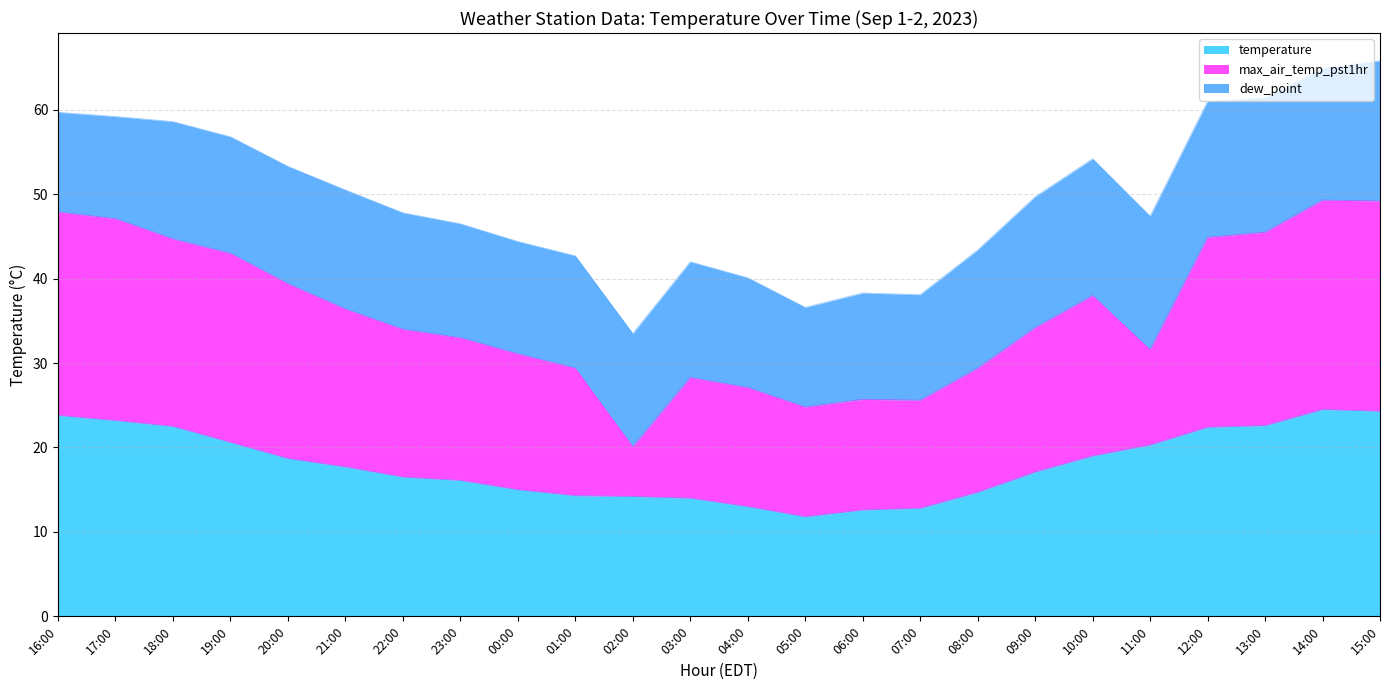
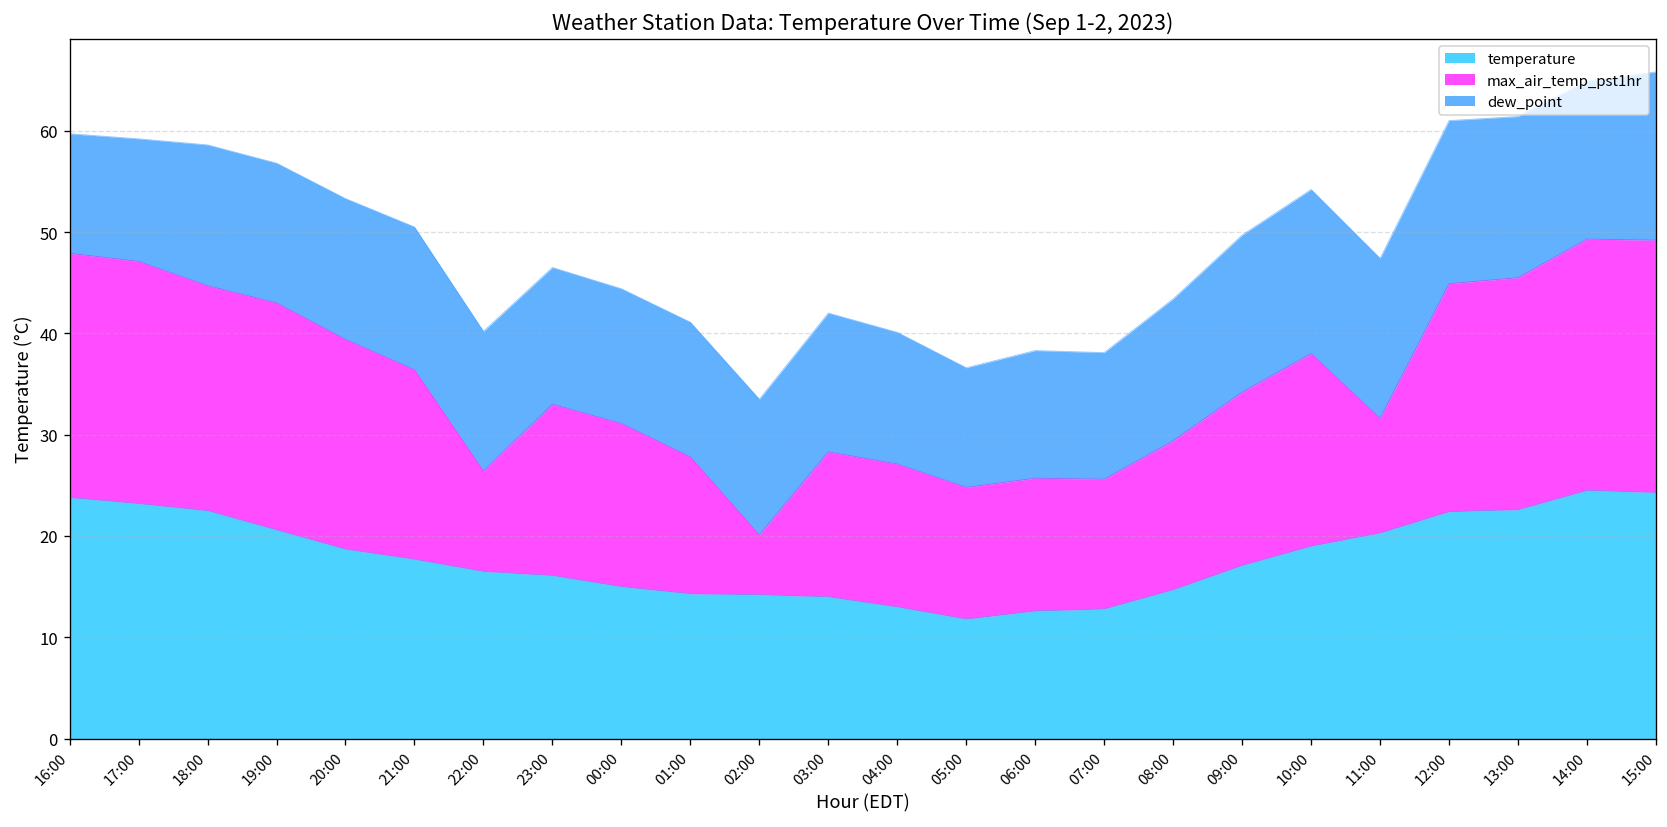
  {
    "max_air_temp_pst1hr": {
      "16:00": 24,
      "17:00": 24,
      "18:00": 22,
      "19:00": 22,
      "20:00": 21,
      "21:00": 19,
-     "22:00": 18,
+     "22:00": 10,
      "23:00": 17,
      "00:00": 16,
-     "01:00": 15,
+     "01:00": 14,
      "02:00": 6,
      "03:00": 14,
      "04:00": 14,
      "05:00": 13,
      "06:00": 13,
      "07:00": 13,
      "08:00": 15,
      "09:00": 17,
      "10:00": 19,
      "11:00": 11,
      "12:00": 23,
      "13:00": 23,
      "14:00": 25,
      "15:00": 25
    }
  }
